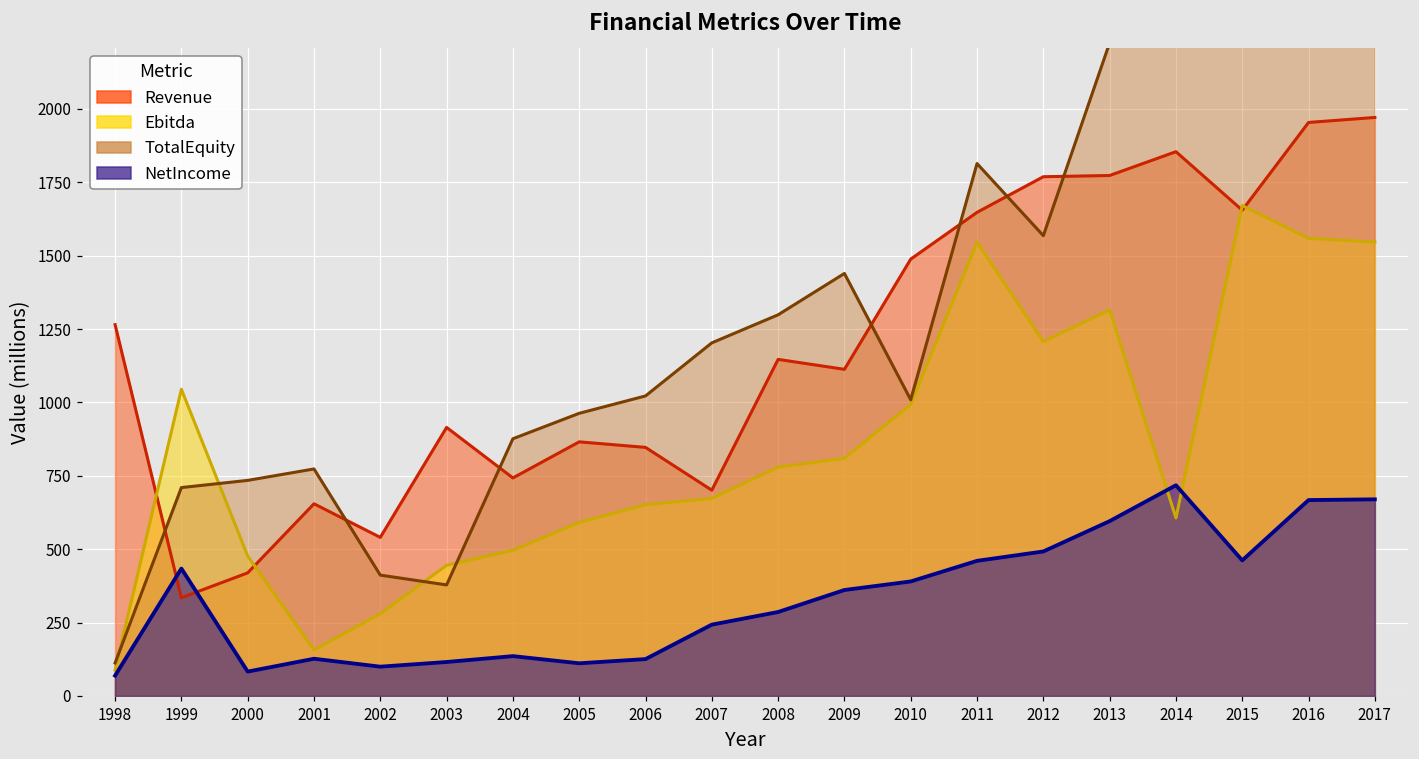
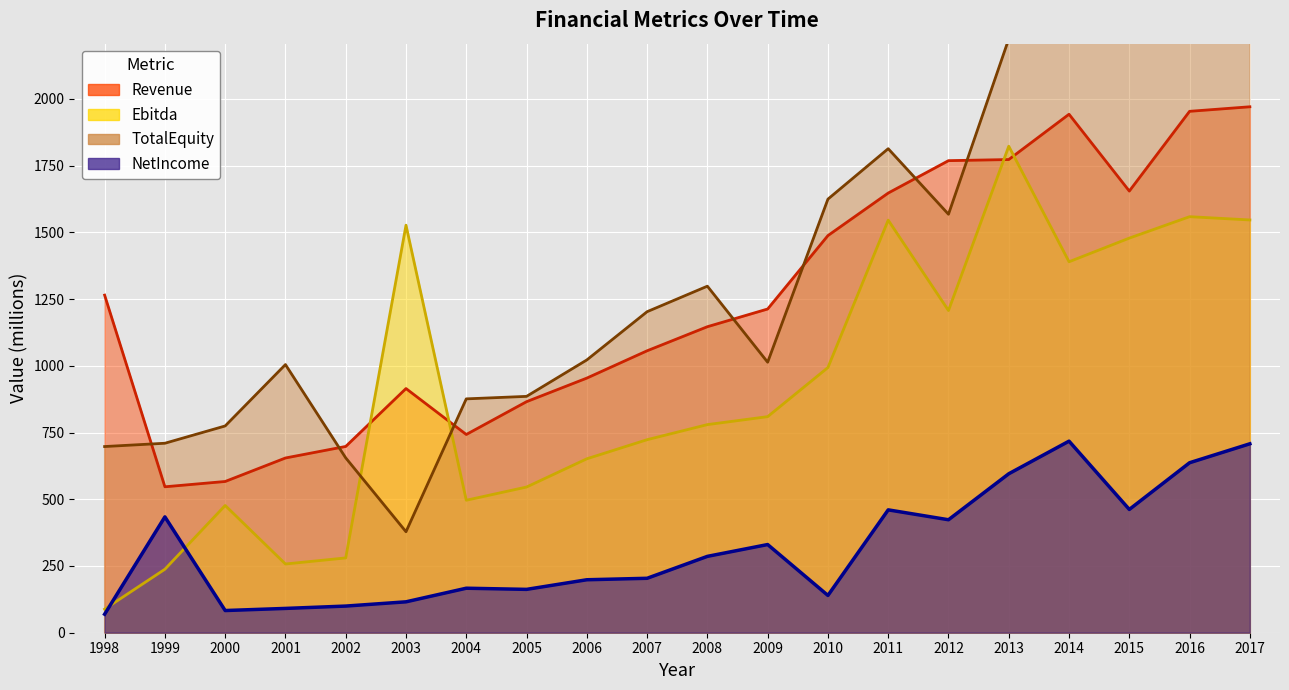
  {
    "Revenue": {
      "1998": 1260,
-     "1999": 330,
-     "2000": 420,
+     "1999": 550,
+     "2000": 570,
      "2001": 650,
-     "2002": 540,
+     "2002": 700,
      "2003": 910,
      "2004": 740,
      "2005": 870,
-     "2006": 850,
-     "2007": 700,
+     "2006": 950,
+     "2007": 1060,
      "2008": 1150,
-     "2009": 1110,
+     "2009": 1210,
      "2010": 1490,
      "2011": 1650,
      "2012": 1770,
      "2013": 1770,
-     "2014": 1850,
+     "2014": 1940,
      "2015": 1650,
      "2016": 1950,
      "2017": 1970
    },
    "Ebitda": {
      "1998": 90,
-     "1999": 1040,
+     "1999": 240,
      "2000": 480,
-     "2001": 160,
+     "2001": 260,
      "2002": 280,
-     "2003": 450,
+     "2003": 1530,
      "2004": 500,
-     "2005": 590,
+     "2005": 550,
      "2006": 650,
-     "2007": 670,
+     "2007": 720,
      "2008": 780,
      "2009": 810,
      "2010": 990,
      "2011": 1550,
      "2012": 1210,
-     "2013": 1320,
-     "2014": 610,
-     "2015": 1670,
+     "2013": 1820,
+     "2014": 1390,
+     "2015": 1480,
      "2016": 1560,
      "2017": 1550
    },
    "TotalEquity": {
-     "1998": 110,
+     "1998": 700,
      "1999": 710,
-     "2000": 730,
-     "2001": 770,
-     "2002": 410,
+     "2000": 770,
+     "2001": 1000,
+     "2002": 660,
      "2003": 380,
      "2004": 880,
-     "2005": 960,
+     "2005": 890,
      "2006": 1020,
      "2007": 1200,
      "2008": 1300,
-     "2009": 1440,
-     "2010": 1010,
+     "2009": 1010,
+     "2010": 1620,
      "2011": 1810,
      "2012": 1570
    },
    "NetIncome": {
      "1998": 70,
      "1999": 430,
      "2000": 80,
-     "2001": 130,
+     "2001": 90,
      "2002": 100,
      "2003": 120,
-     "2004": 140,
-     "2005": 110,
-     "2006": 130,
-     "2007": 240,
+     "2004": 170,
+     "2005": 160,
+     "2006": 200,
+     "2007": 200,
      "2008": 290,
-     "2009": 360,
-     "2010": 390,
+     "2009": 330,
+     "2010": 140,
      "2011": 460,
-     "2012": 490,
+     "2012": 420,
      "2013": 600,
      "2014": 720,
      "2015": 460,
-     "2016": 670,
-     "2017": 670
+     "2016": 640,
+     "2017": 710
    }
  }
